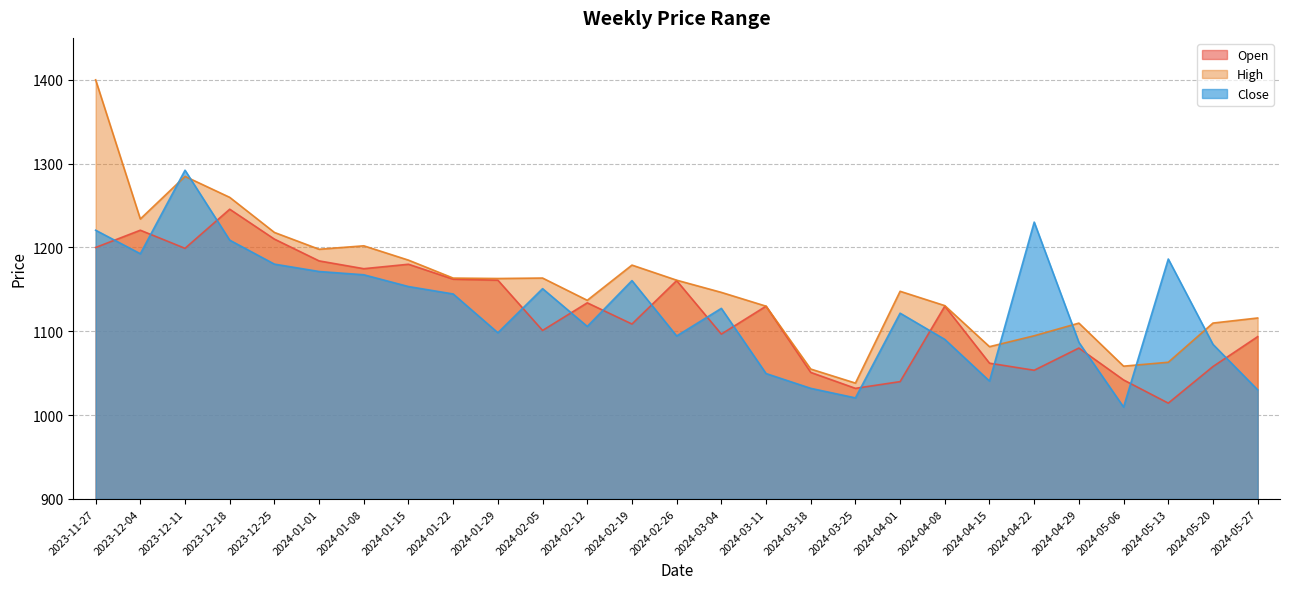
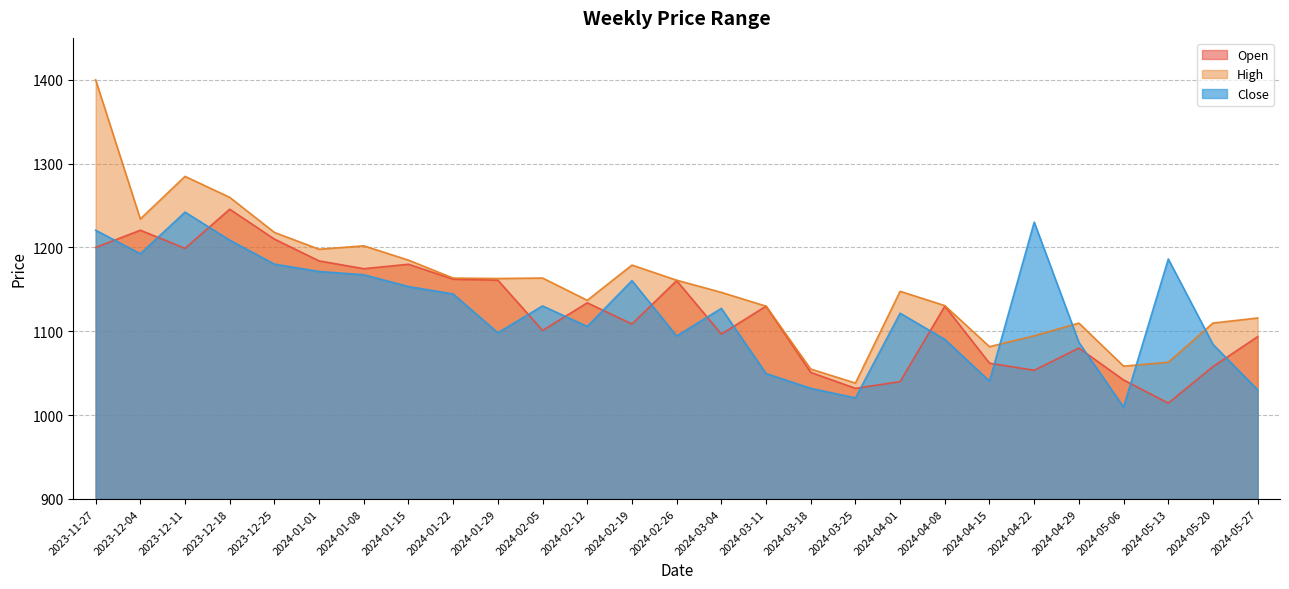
  {
    "Close": {
      "2023-11-27": 1220,
      "2023-12-04": 1190,
-     "2023-12-11": 1290,
+     "2023-12-11": 1240,
      "2023-12-18": 1210,
      "2023-12-25": 1180,
      "2024-01-01": 1170,
      "2024-01-08": 1170,
      "2024-01-15": 1150,
      "2024-01-22": 1140,
      "2024-01-29": 1100,
-     "2024-02-05": 1150,
+     "2024-02-05": 1130,
      "2024-02-12": 1110,
      "2024-02-19": 1160,
      "2024-02-26": 1090,
      "2024-03-04": 1130,
      "2024-03-11": 1050,
      "2024-03-18": 1030,
      "2024-03-25": 1020,
      "2024-04-01": 1120,
      "2024-04-08": 1090,
      "2024-04-15": 1040,
      "2024-04-22": 1230,
      "2024-04-29": 1090,
      "2024-05-06": 1010,
      "2024-05-13": 1190,
      "2024-05-20": 1080,
      "2024-05-27": 1030
    }
  }
